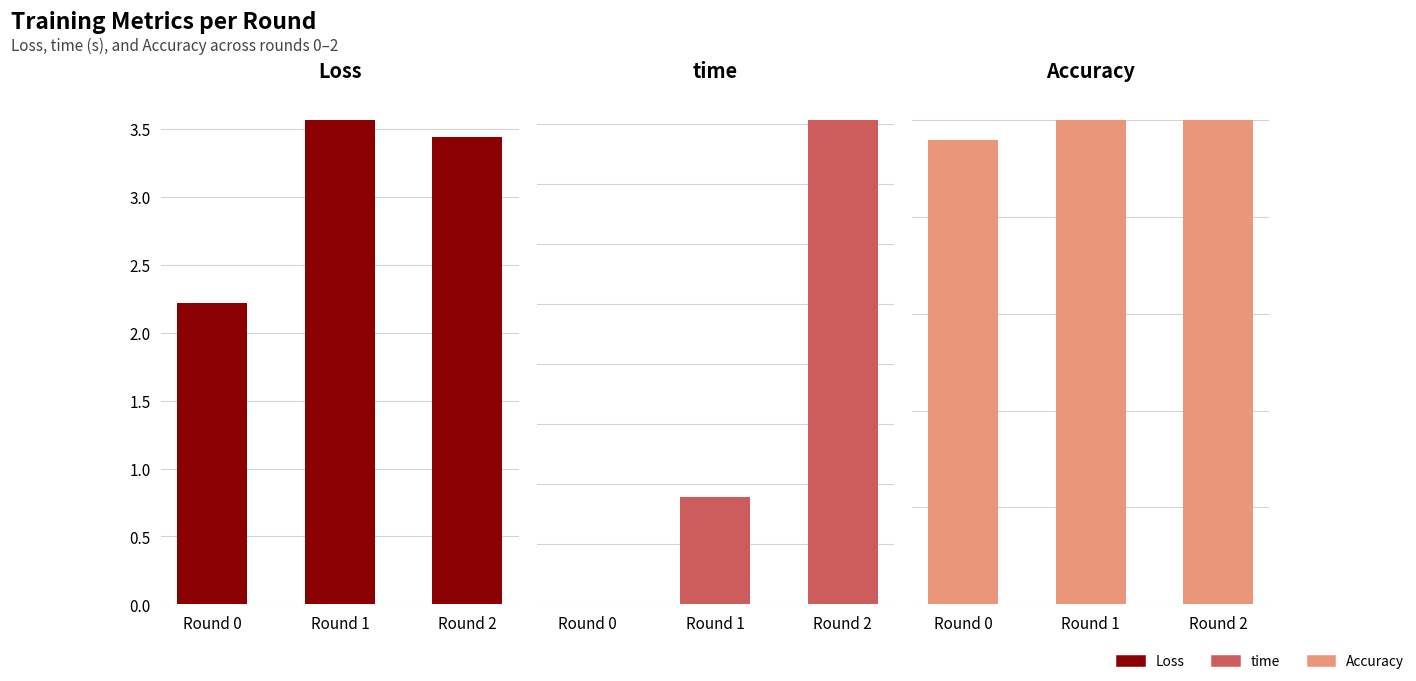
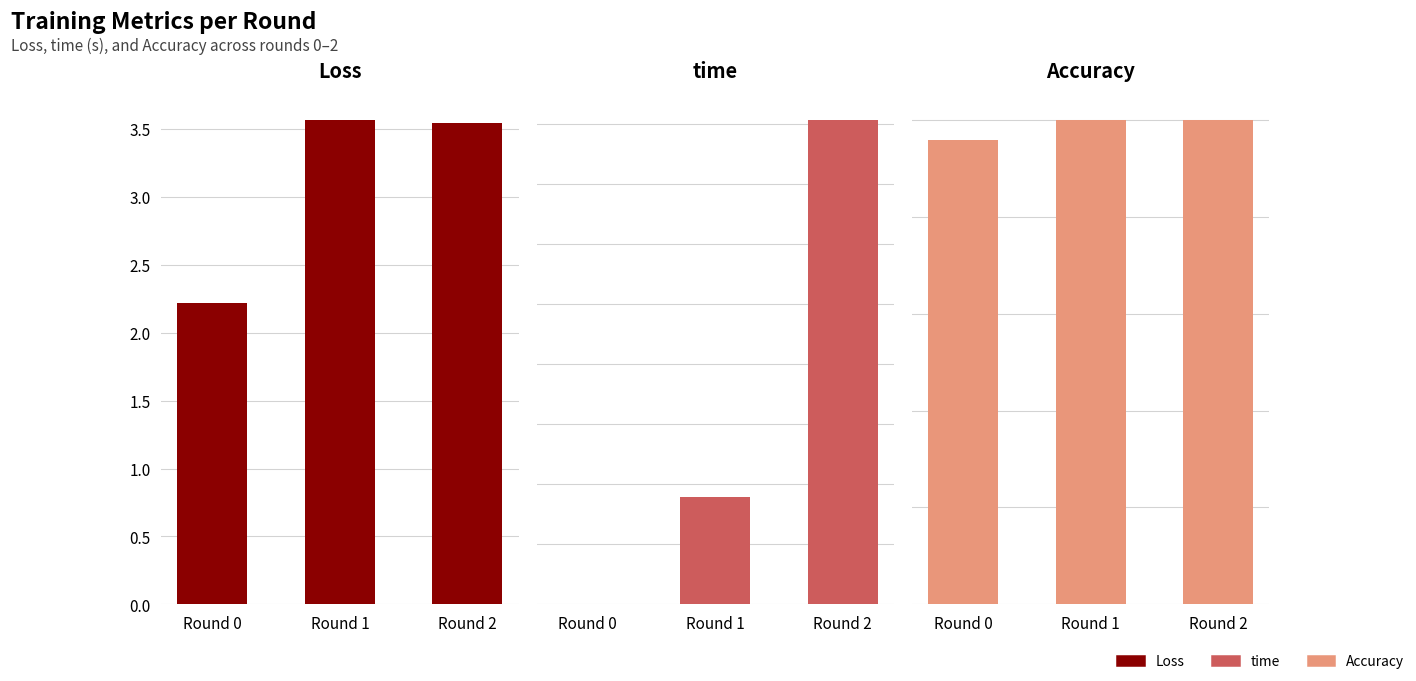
  {
    "Loss": {
      "Round 0": 2.22,
      "Round 1": 3.56,
-     "Round 2": 3.44
+     "Round 2": 3.54
    }
  }
